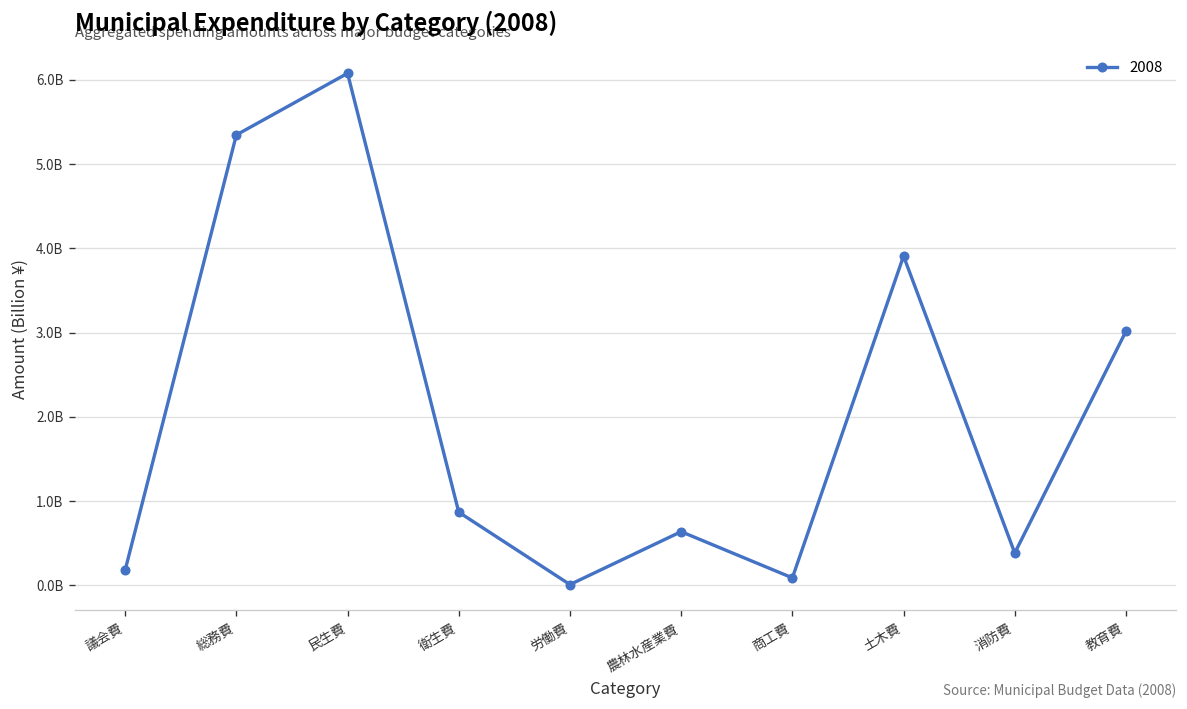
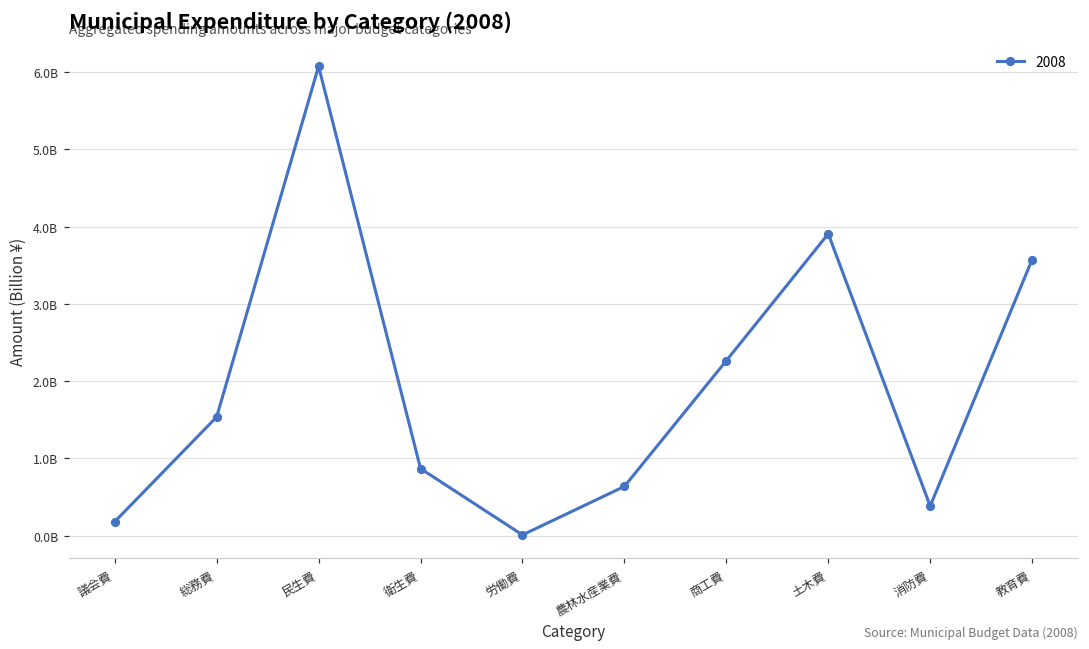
  {
    "議会費": 200000000,
-   "総務費": 5300000000,
+   "総務費": 1500000000,
    "民生費": 6100000000,
    "衛生費": 900000000,
    "労働費": 0,
    "農林水産業費": 600000000,
-   "商工費": 100000000,
+   "商工費": 2300000000,
    "土木費": 3900000000,
    "消防費": 400000000,
-   "教育費": 3000000000
+   "教育費": 3600000000
  }
